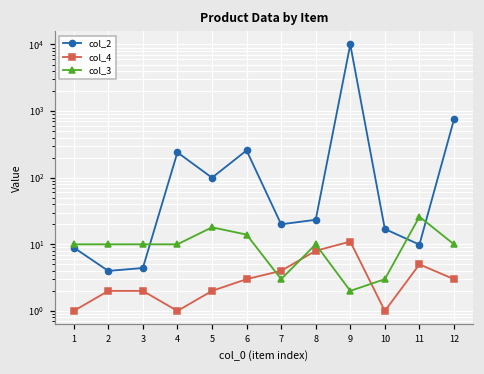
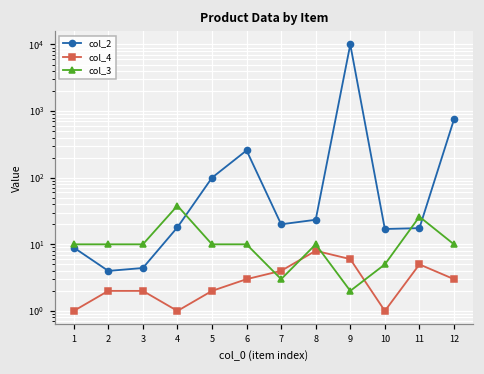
  {
    "col_2": {
      "1": 9,
      "2": 4,
      "3": 4,
-     "4": 240,
+     "4": 18,
      "5": 100,
      "6": 260,
      "7": 20,
      "8": 23,
      "9": 10000,
      "10": 17,
-     "11": 10,
+     "11": 18,
      "12": 800
    },
    "col_4": {
      "1": 1,
      "2": 2,
      "3": 2,
      "4": 1,
      "5": 2,
      "6": 3,
      "7": 4,
      "8": 8,
-     "9": 11,
+     "9": 6,
      "10": 1,
      "11": 5,
      "12": 3
    },
    "col_3": {
      "1": 10,
      "2": 10,
      "3": 10,
-     "4": 10,
-     "5": 18,
-     "6": 14,
+     "4": 40,
+     "5": 10,
+     "6": 10,
      "7": 3,
      "8": 10,
      "9": 2,
-     "10": 3,
+     "10": 5,
      "11": 26,
      "12": 10
    }
  }
